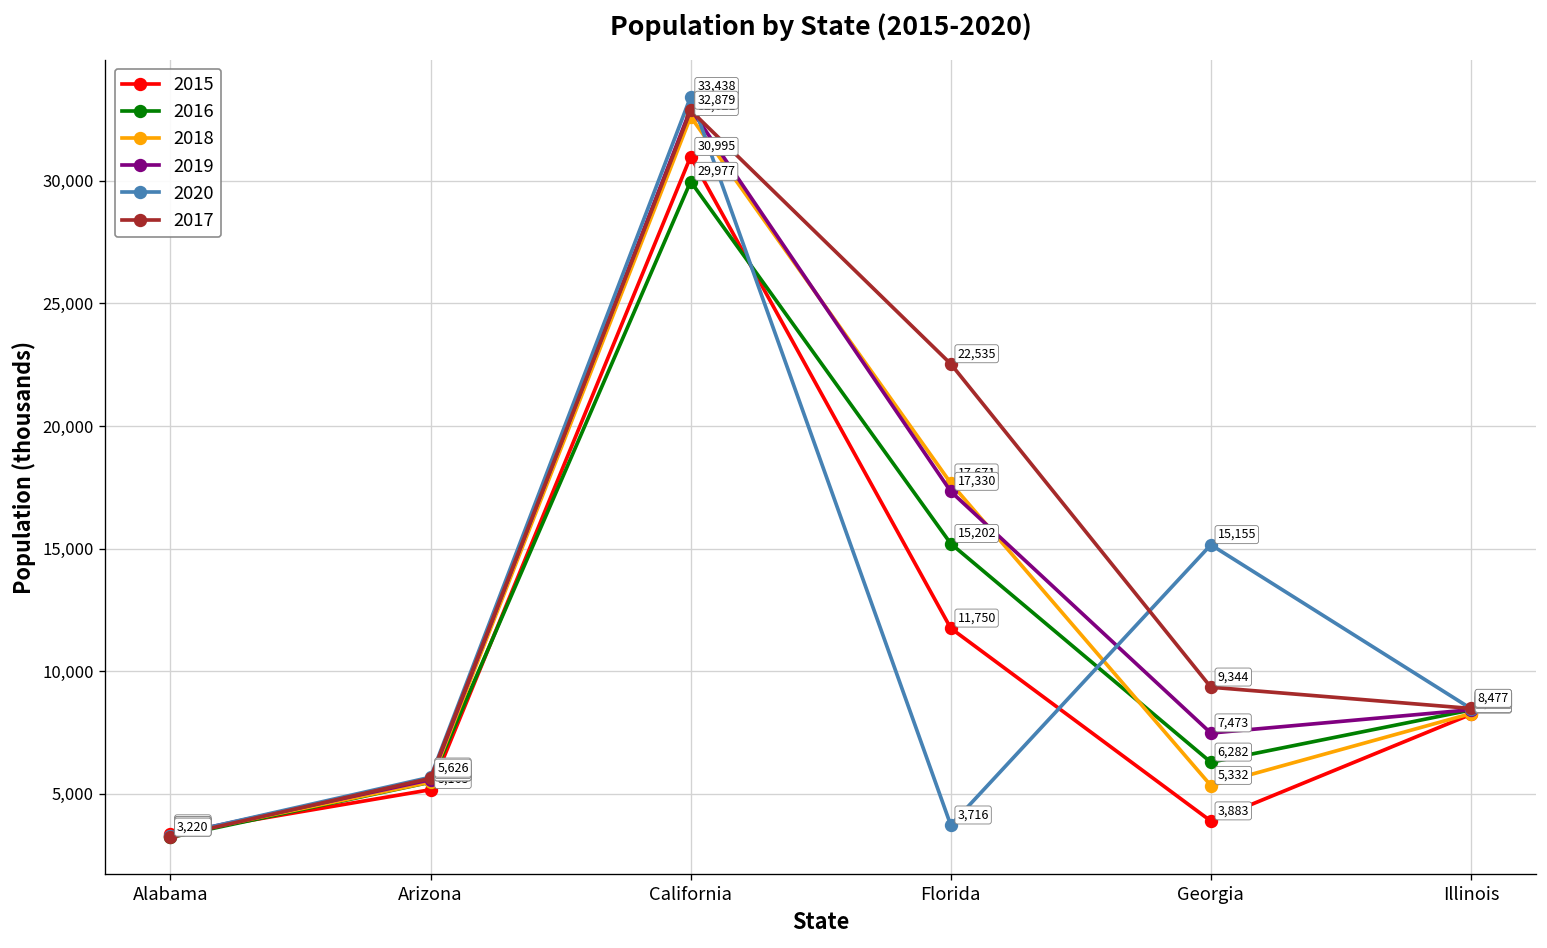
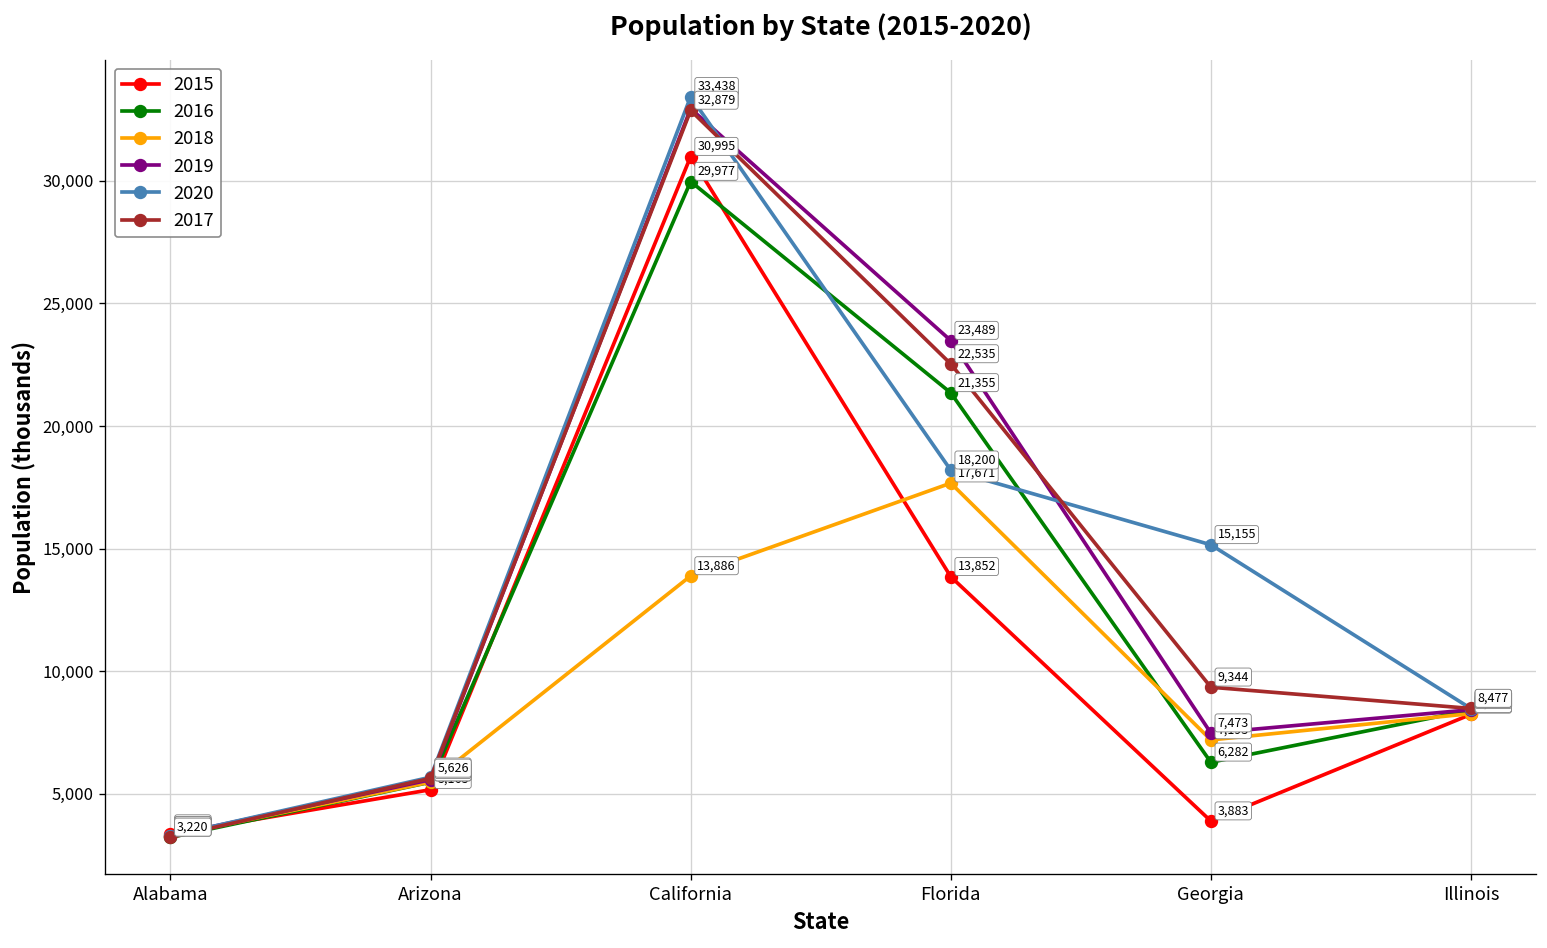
  {
    "2015": {
-     "Florida": "11,750"
+     "Florida": "13,852"
    },
    "2016": {
-     "Florida": "15,202"
+     "Florida": "21,355"
    },
    "2018": {
-     "California": "32,621",
-     "Georgia": "5,332"
+     "California": "13,886",
+     "Georgia": "7,193"
    },
    "2019": {
-     "Florida": "17,330"
+     "Florida": "23,489"
    },
    "2020": {
-     "Florida": "3,716"
+     "Florida": "18,200"
    }
  }
